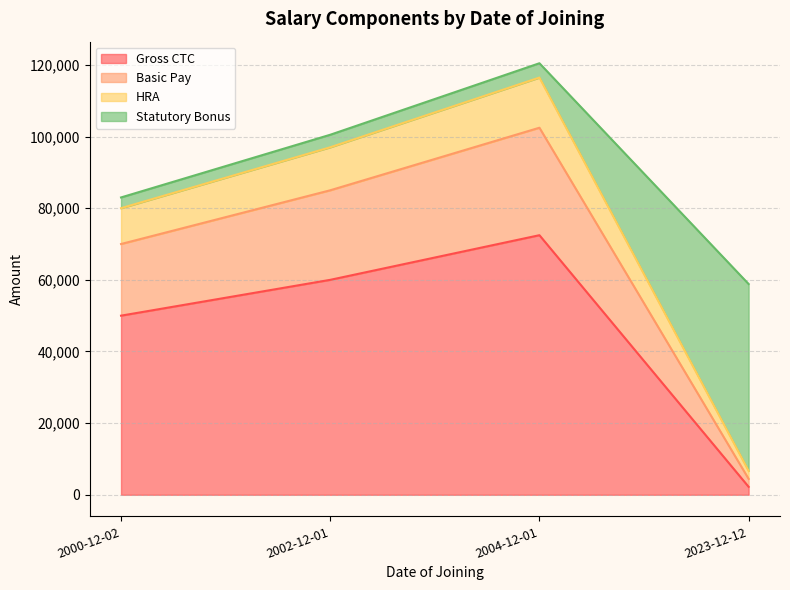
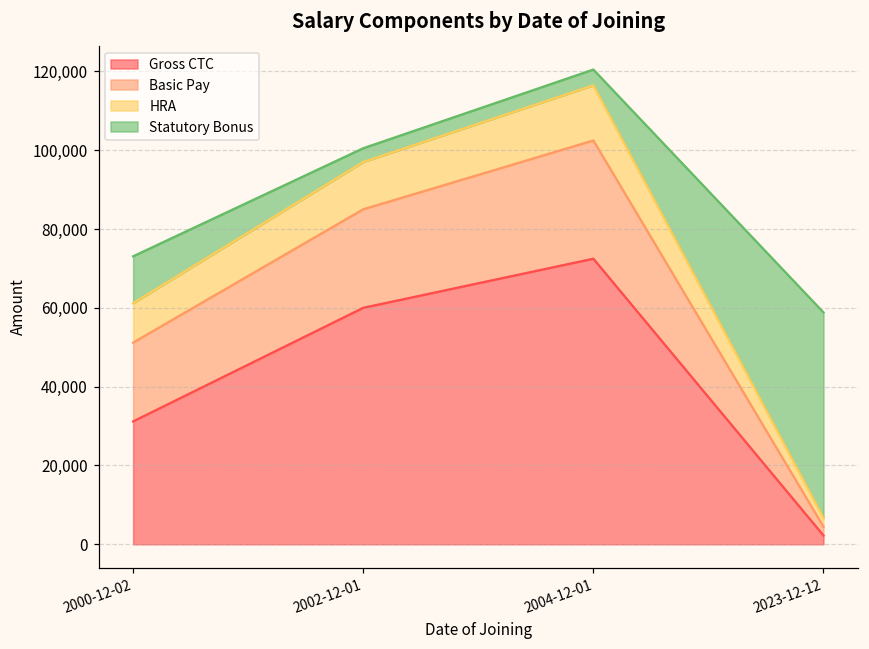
  {
    "Gross CTC": {
-     "2000-12-02": "50,000",
+     "2000-12-02": "31,000",
      "2002-12-01": "60,000",
      "2004-12-01": "72,000",
      "2023-12-12": "2,000"
    },
    "Statutory Bonus": {
-     "2000-12-02": "3,000",
+     "2000-12-02": "12,000",
      "2002-12-01": "4,000",
      "2004-12-01": "4,000",
      "2023-12-12": "52,000"
    }
  }
